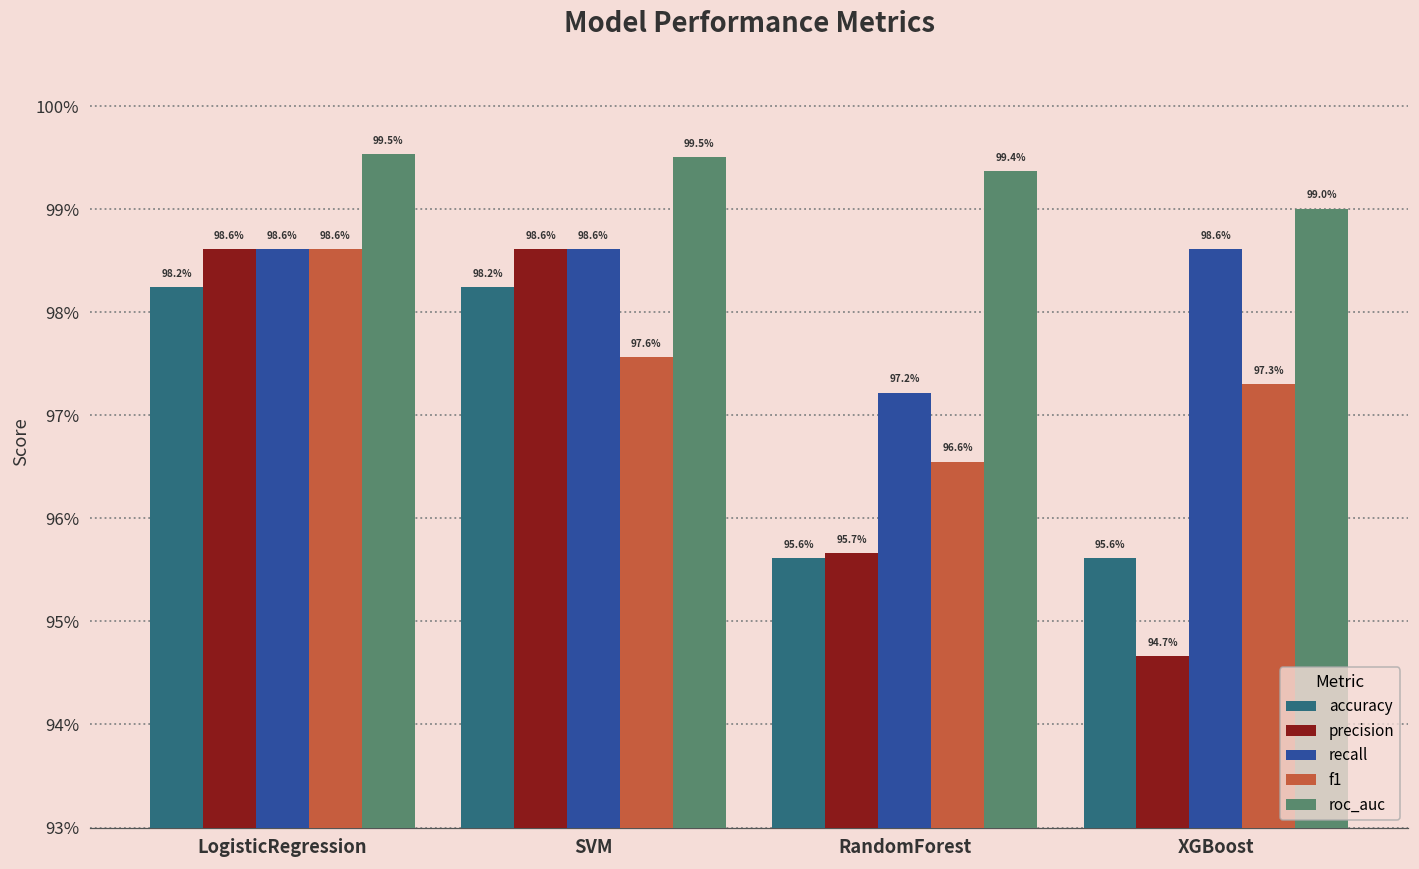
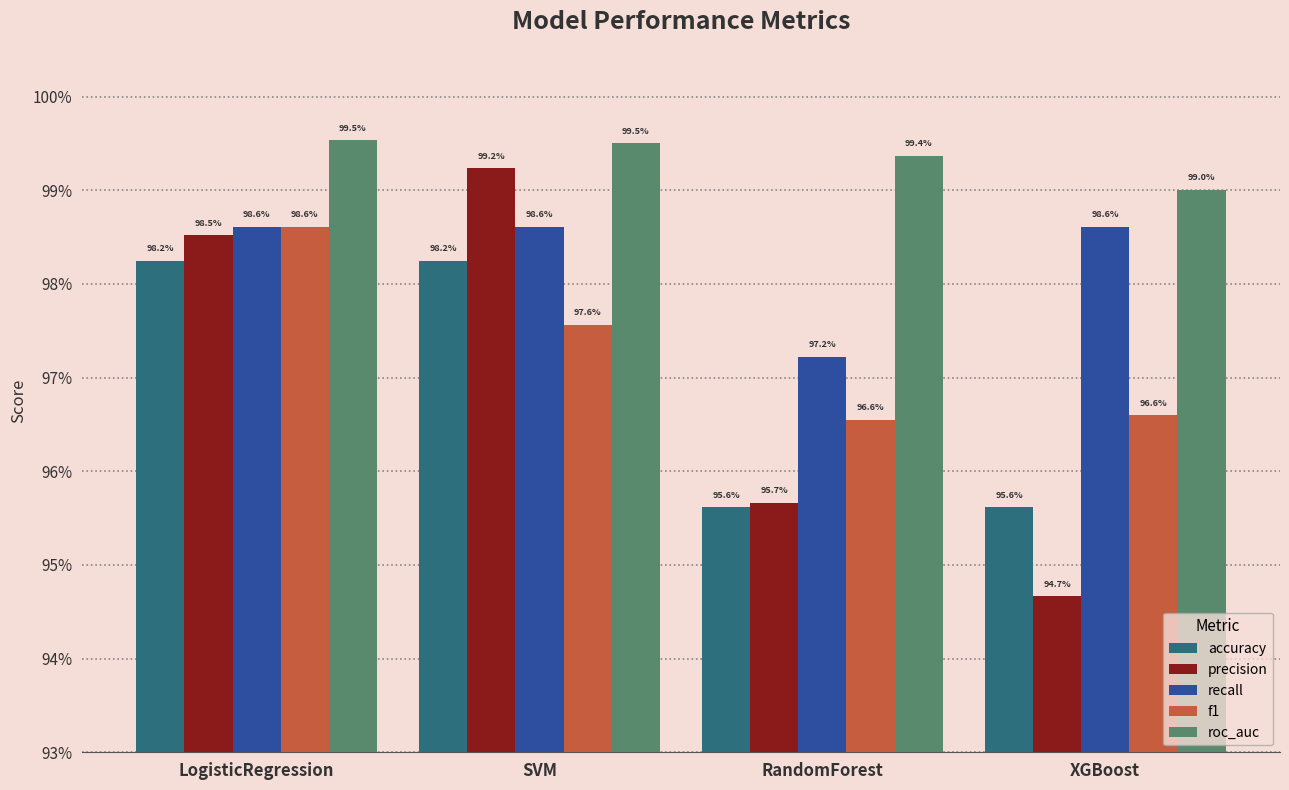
  {
    "precision": {
-     "LogisticRegression": "98.6%",
-     "SVM": "98.6%",
+     "LogisticRegression": "98.5%",
+     "SVM": "99.2%",
      "RandomForest": "95.7%",
      "XGBoost": "94.7%"
    },
    "f1": {
      "LogisticRegression": "98.6%",
      "SVM": "97.6%",
      "RandomForest": "96.6%",
-     "XGBoost": "97.3%"
+     "XGBoost": "96.6%"
    }
  }
